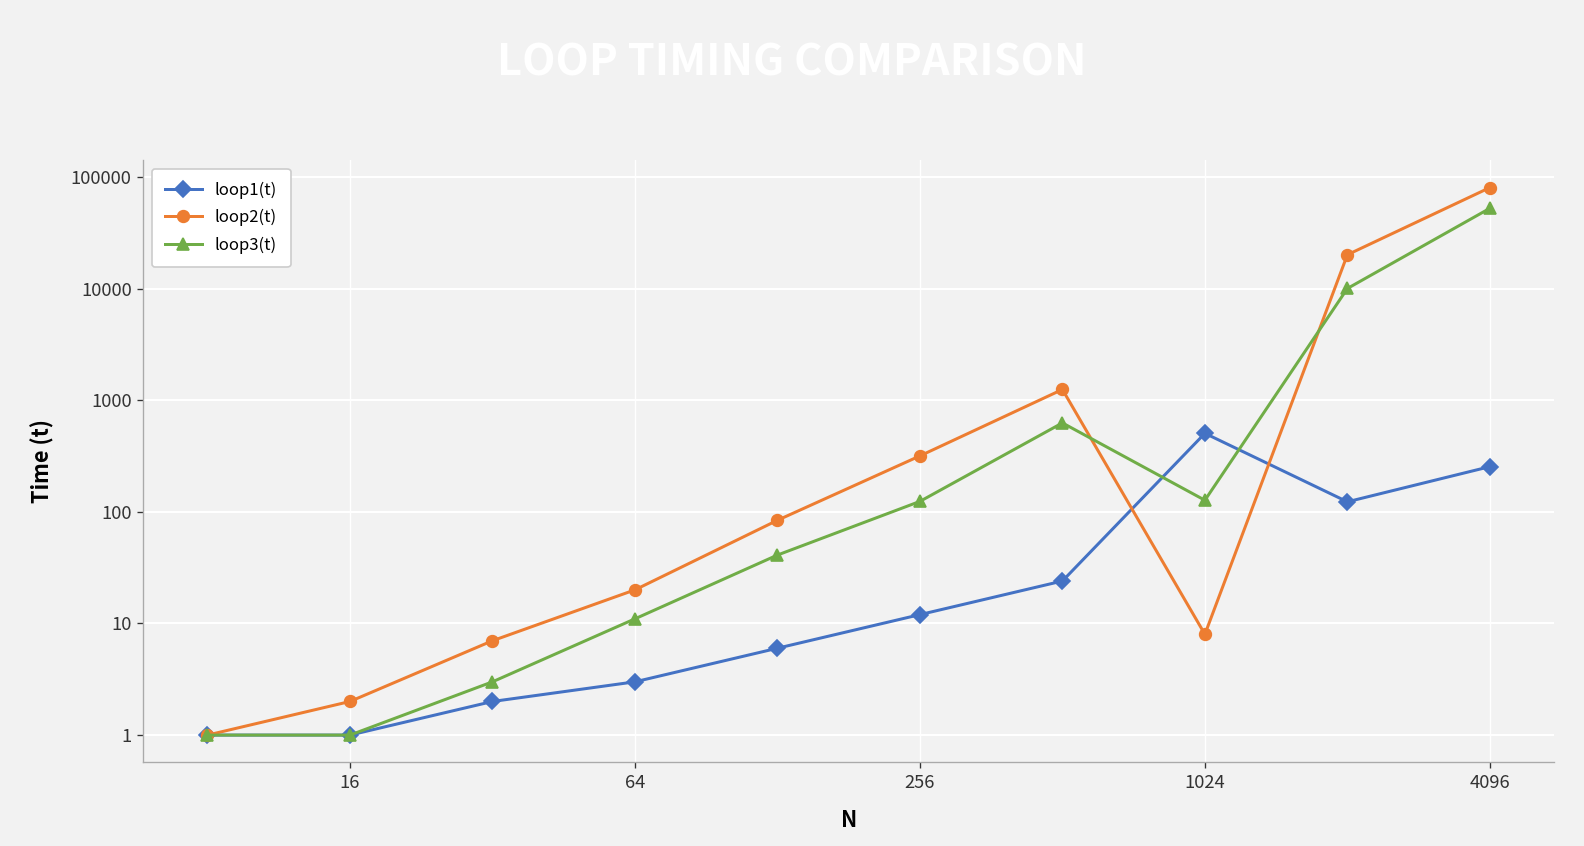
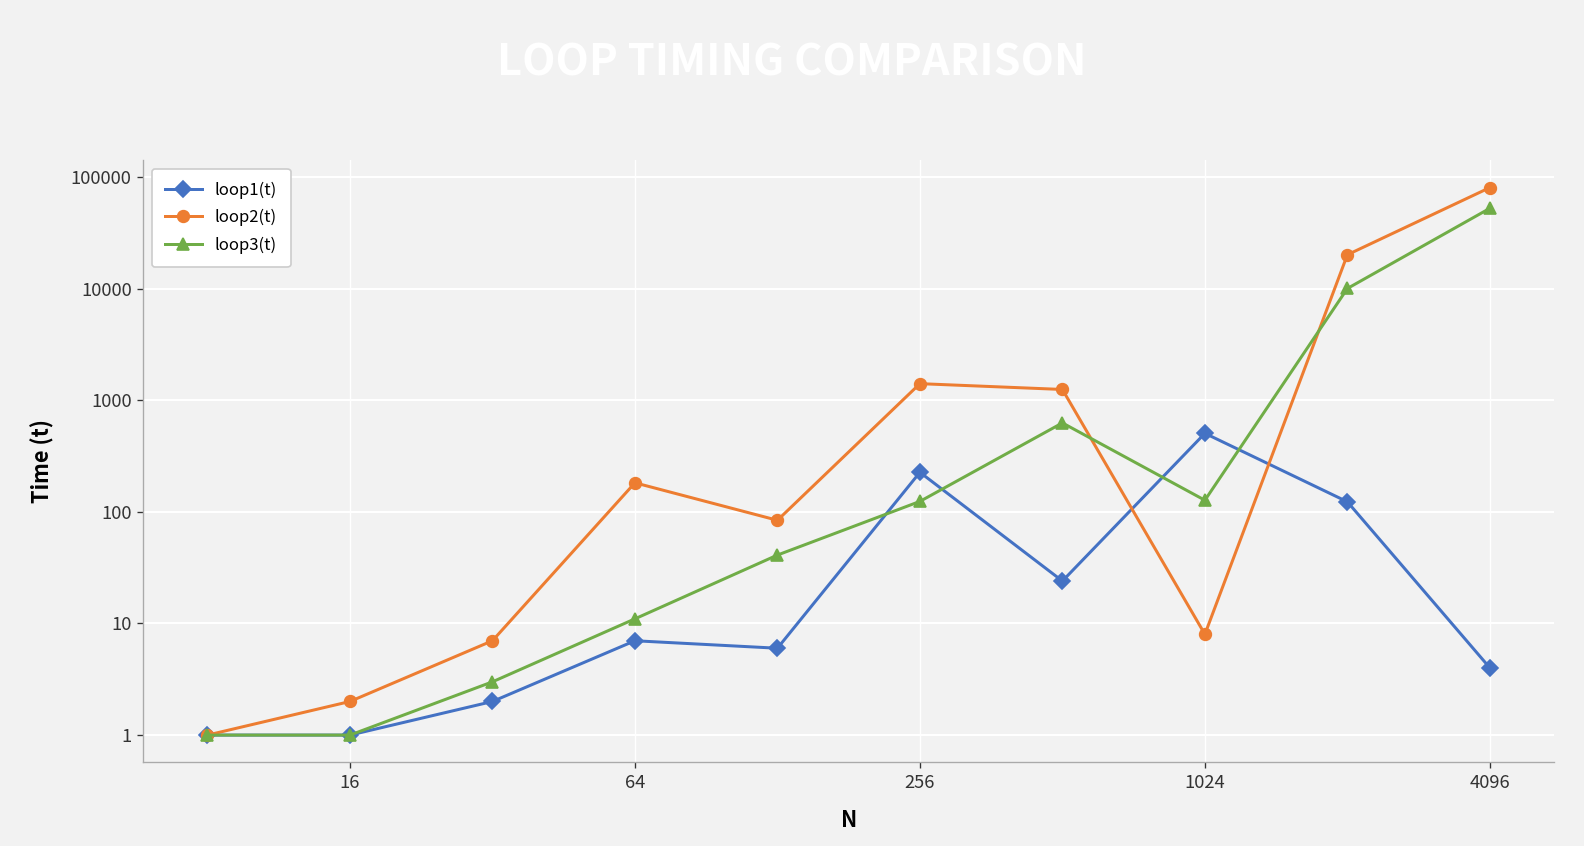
  {
    "loop1(t)": {
-     "64": 3,
-     "256": 12,
+     "64": 7,
+     "256": 230,
      "1024": 500,
-     "4096": 250
+     "4096": 4
    },
    "loop2(t)": {
      "16": 2,
-     "64": 20,
-     "256": 320,
+     "64": 180,
+     "256": 1400,
      "1024": 8,
      "4096": 80000
    },
    "loop3(t)": {
      "64": 11,
      "256": 120,
      "1024": 130,
      "4096": 50000
    }
  }
